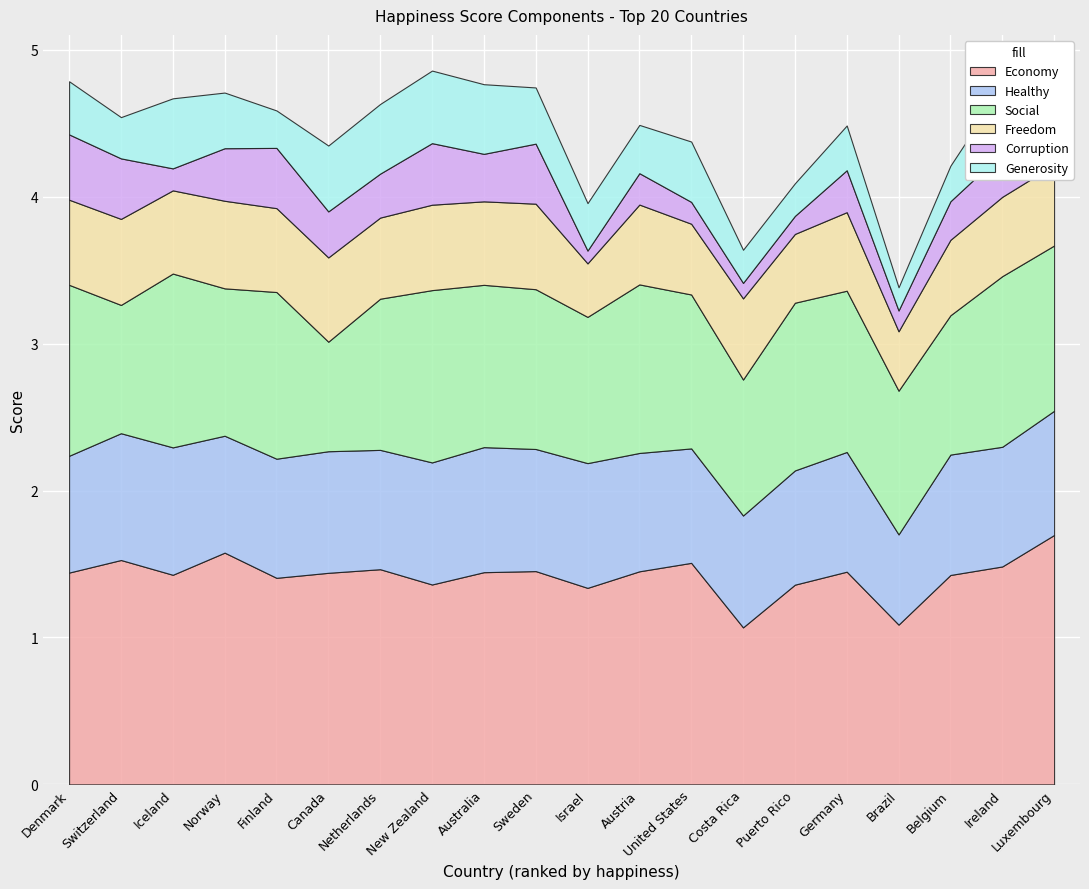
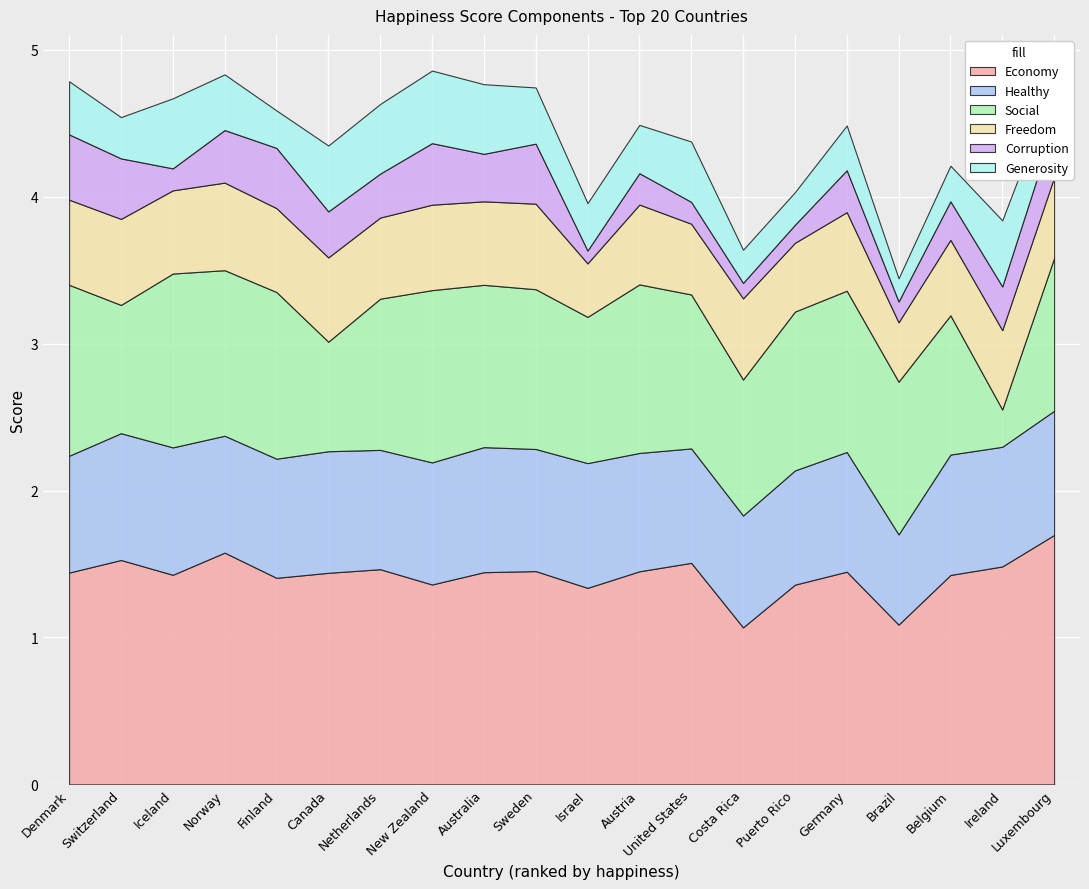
  {
    "Social": {
      "Denmark": 1.16,
      "Switzerland": 0.87,
      "Iceland": 1.18,
-     "Norway": 1.00,
+     "Norway": 1.13,
      "Finland": 1.13,
      "Canada": 0.75,
      "Netherlands": 1.03,
      "New Zealand": 1.17,
      "Australia": 1.10,
      "Sweden": 1.09,
      "Israel": 1.00,
      "Austria": 1.15,
      "United States": 1.05,
      "Costa Rica": 0.93,
-     "Puerto Rico": 1.14,
+     "Puerto Rico": 1.08,
      "Germany": 1.10,
-     "Brazil": 0.98,
+     "Brazil": 1.04,
      "Belgium": 0.95,
-     "Ireland": 1.16,
-     "Luxembourg": 1.13
+     "Ireland": 0.25,
+     "Luxembourg": 1.04
    }
  }
